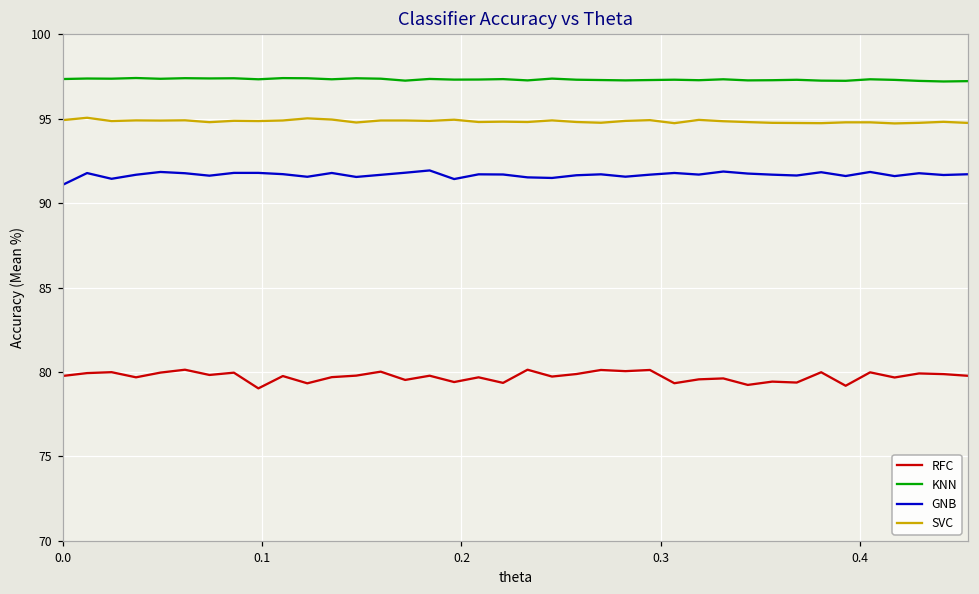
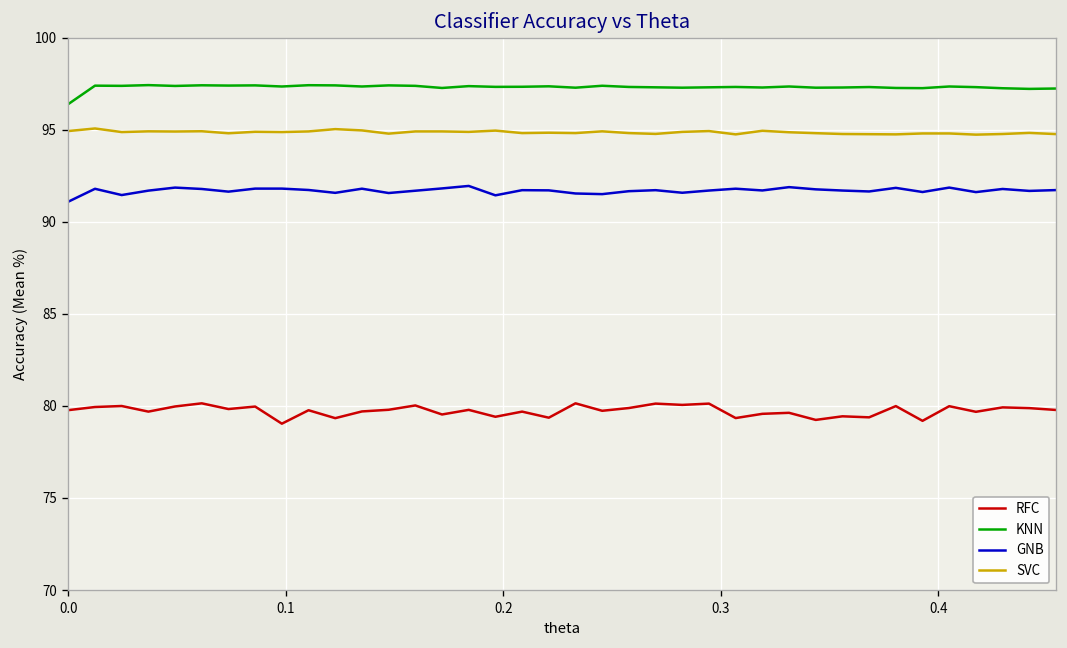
  {
    "RFC": {
      "0.0": 79.8
    },
    "KNN": {
-     "0.0": 97.4
+     "0.0": 96.4
    },
    "GNB": {
      "0.0": 91.1
    },
    "SVC": {
      "0.0": 94.9
    }
  }
